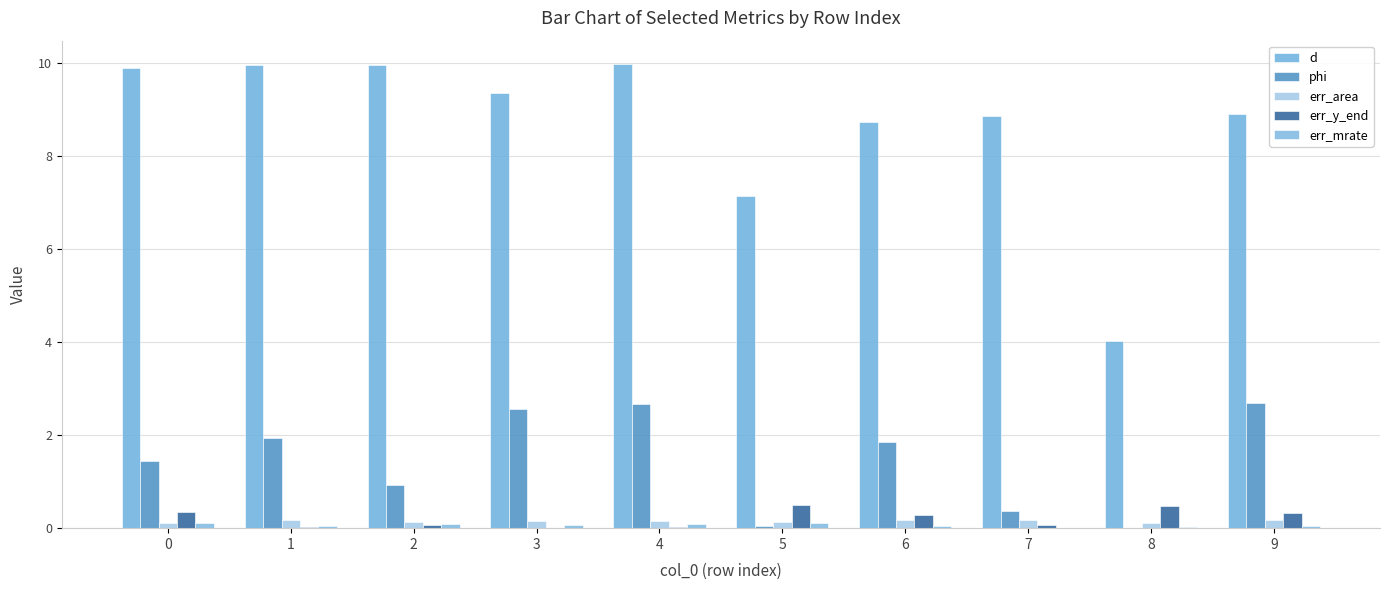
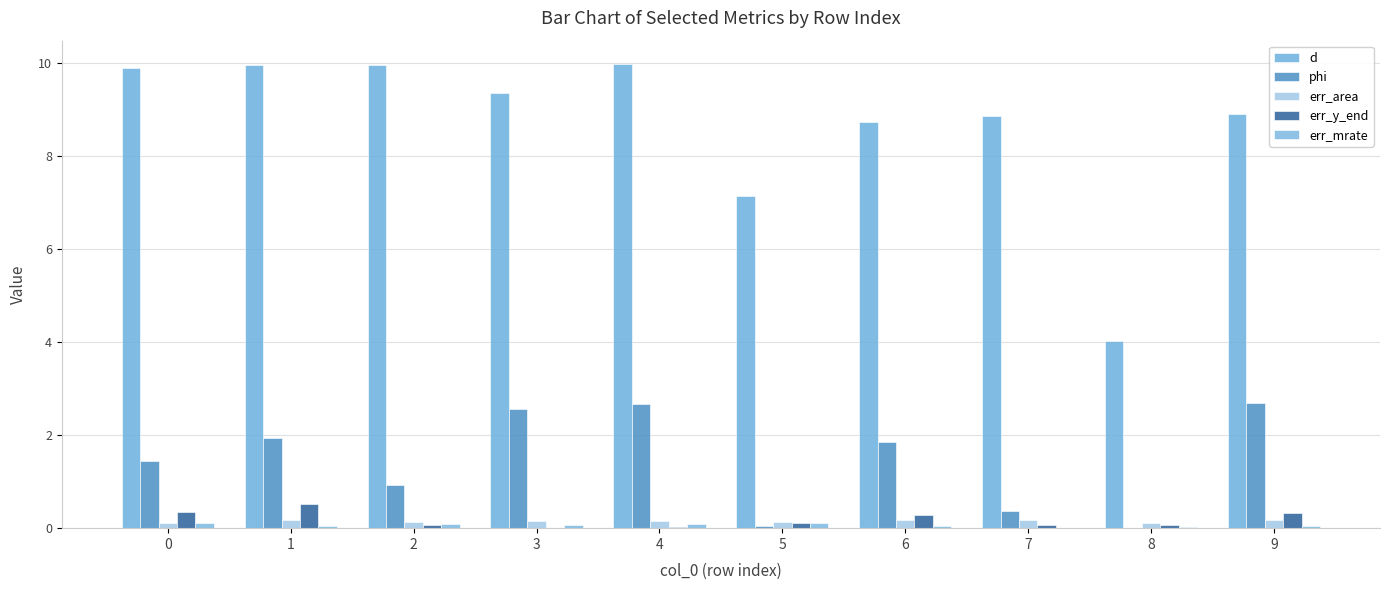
  {
    "err_y_end": {
      "0": 0.4,
-     "1": 0.0,
+     "1": 0.5,
      "2": 0.1,
-     "5": 0.5,
+     "5": 0.1,
      "6": 0.3,
      "7": 0.1,
-     "8": 0.5,
+     "8": 0.1,
      "9": 0.3
    }
  }
